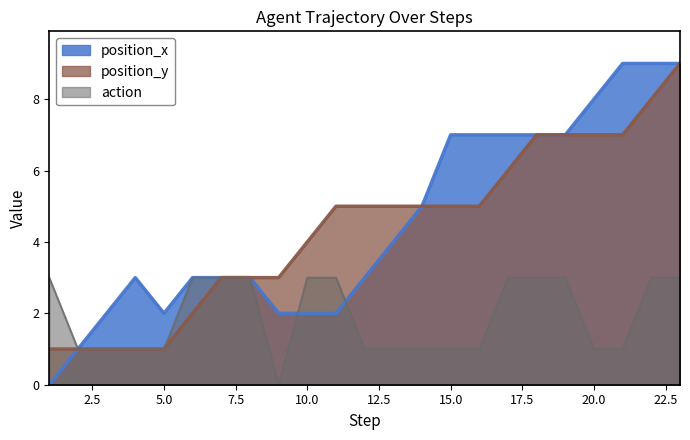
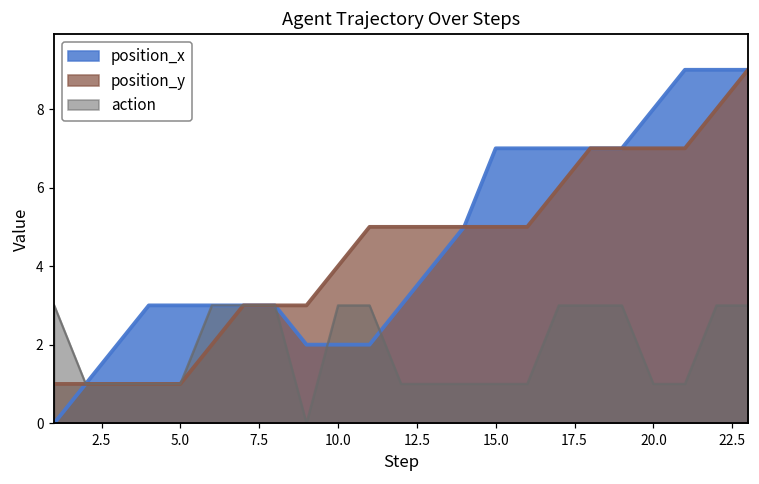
  {
    "position_x": {
-     "5.0": 2,
+     "5.0": 3,
      "10.0": 2,
      "15.0": 7,
      "20.0": 8
    }
  }
